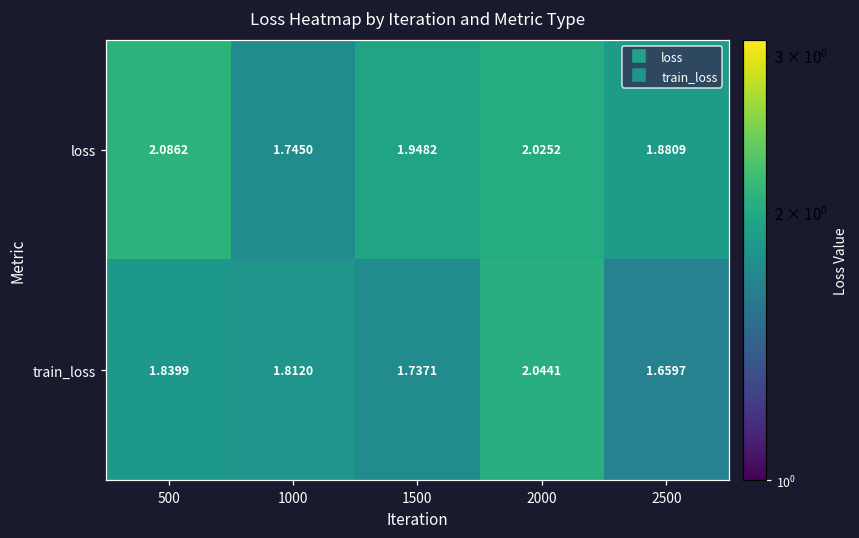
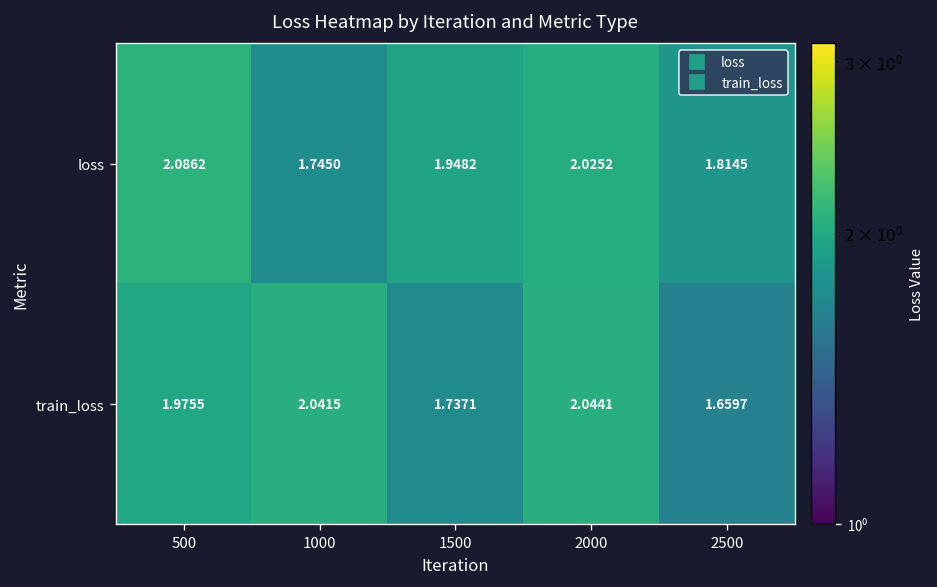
  {
    "loss": {
      "500": 2.0862,
      "1000": 1.7450,
      "1500": 1.9482,
      "2000": 2.0252,
-     "2500": 1.8809
+     "2500": 1.8145
    },
    "train_loss": {
-     "500": 1.8399,
-     "1000": 1.8120,
+     "500": 1.9755,
+     "1000": 2.0415,
      "1500": 1.7371,
      "2000": 2.0441,
      "2500": 1.6597
    }
  }
